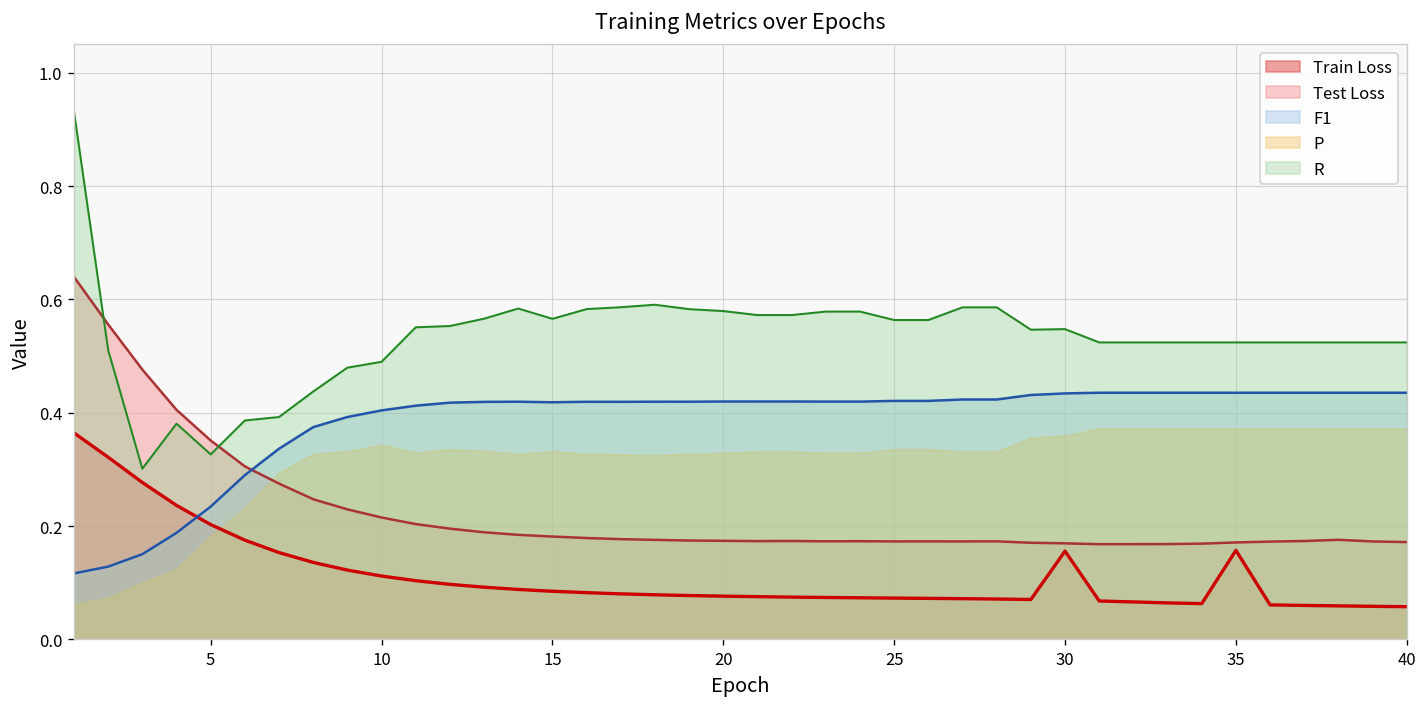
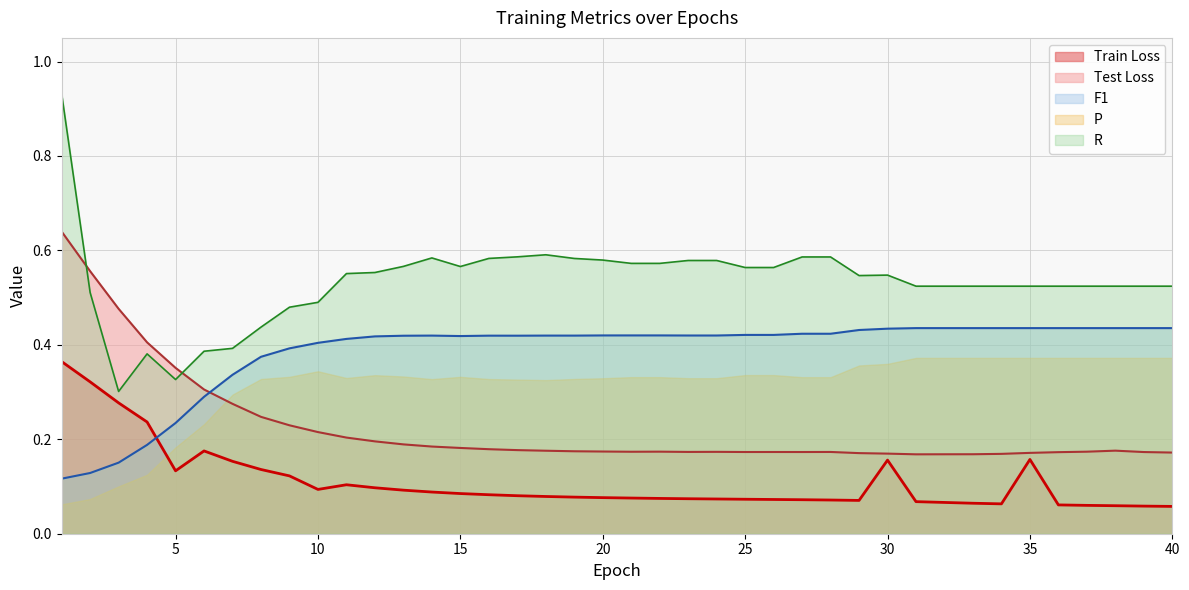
  {
    "Train Loss": {
-     "5": 0.20,
-     "10": 0.11,
+     "5": 0.13,
+     "10": 0.09,
      "15": 0.09,
      "20": 0.08,
      "25": 0.07,
      "30": 0.16,
      "35": 0.16,
      "40": 0.06
    }
  }
